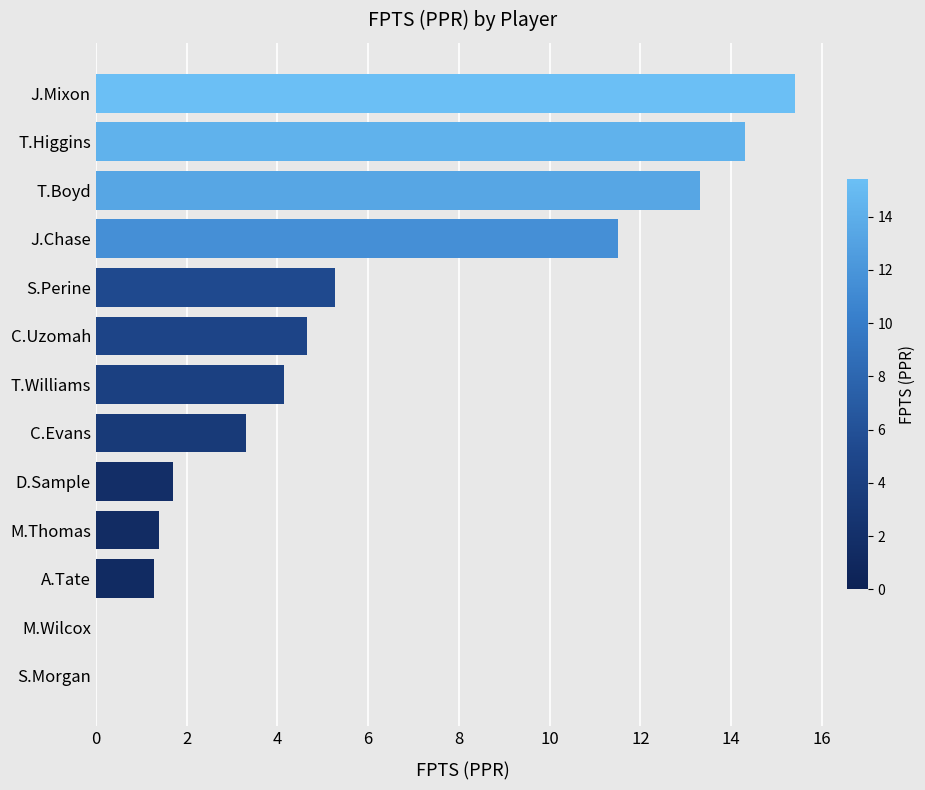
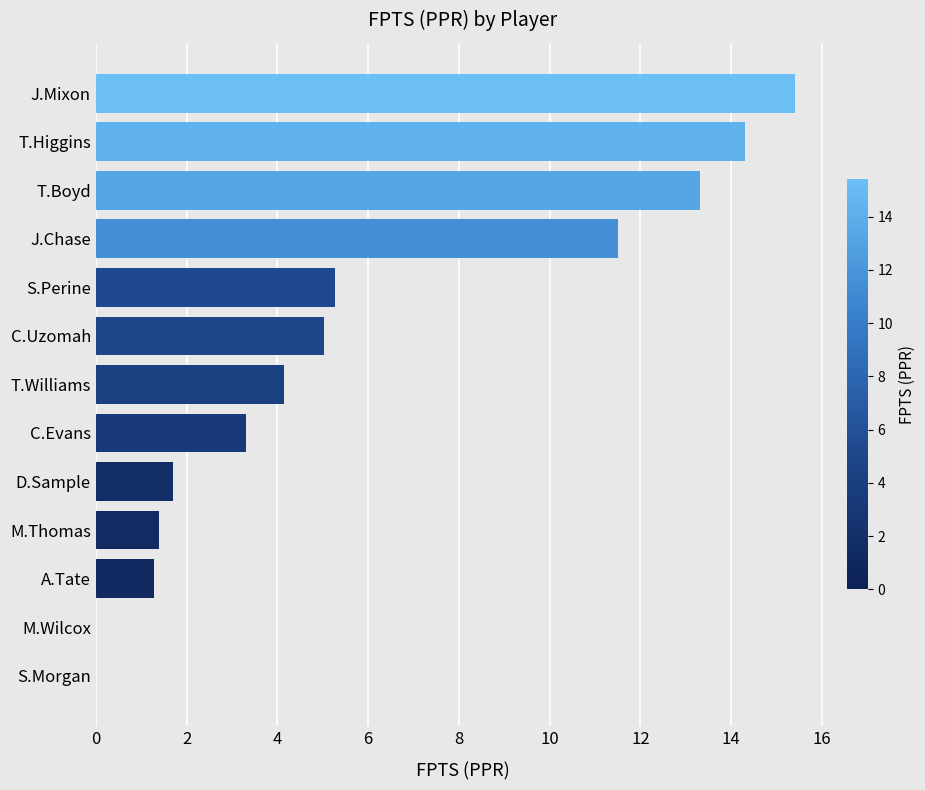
  {
    "J.Mixon": 15.4,
    "T.Higgins": 14.3,
    "T.Boyd": 13.3,
    "J.Chase": 11.5,
    "S.Perine": 5.3,
-   "C.Uzomah": 4.7,
+   "C.Uzomah": 5.0,
    "T.Williams": 4.2,
    "C.Evans": 3.3,
    "D.Sample": 1.7,
    "M.Thomas": 1.4,
    "A.Tate": 1.3,
    "M.Wilcox": 0.0,
    "S.Morgan": 0.0
  }
